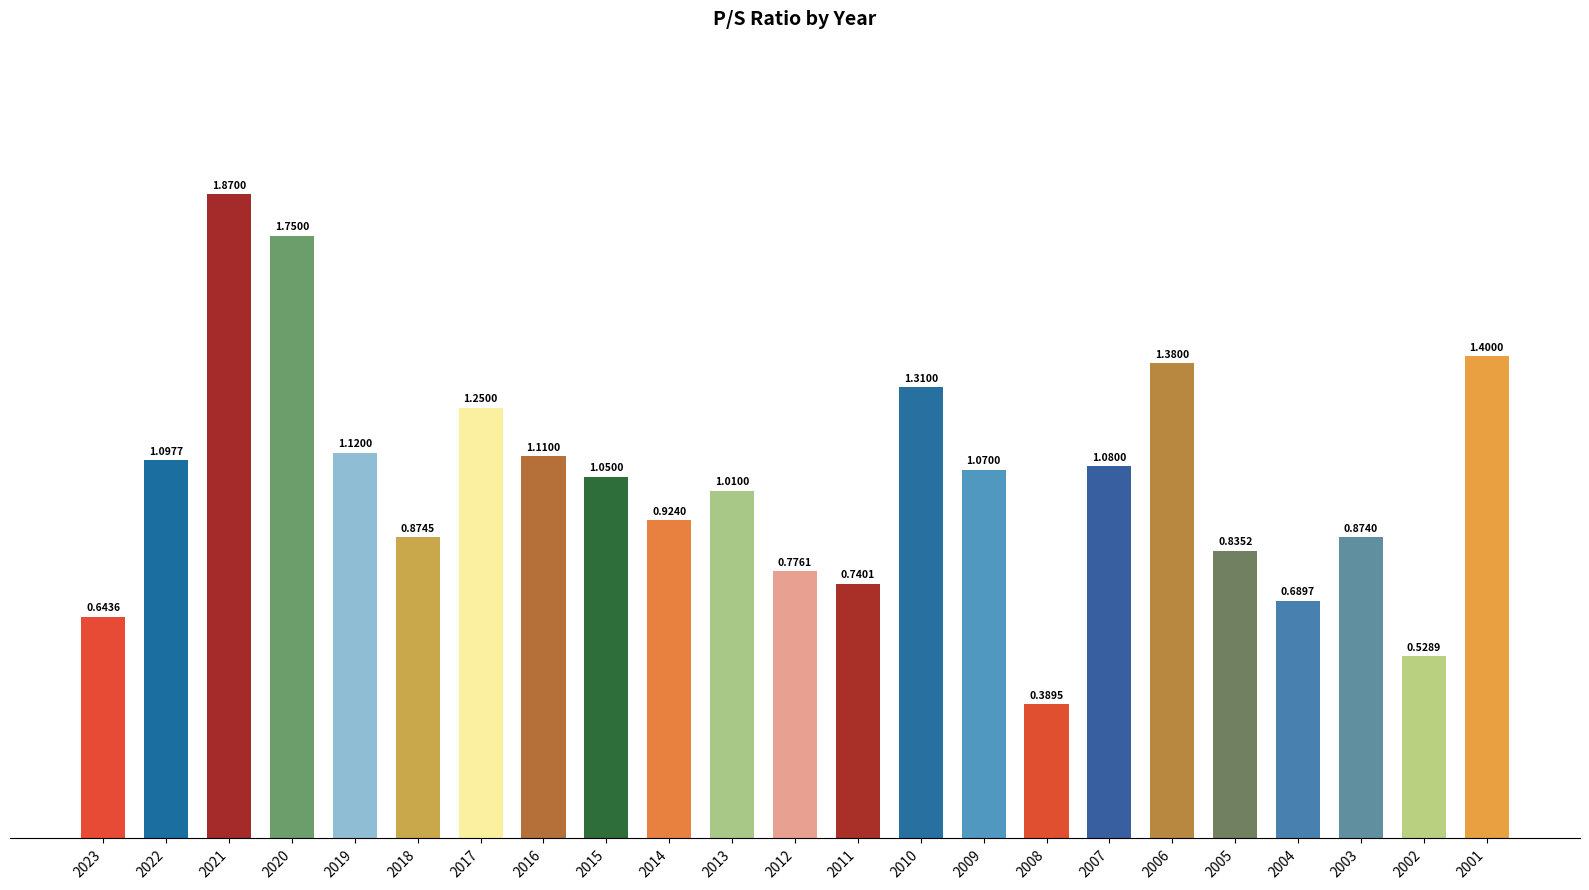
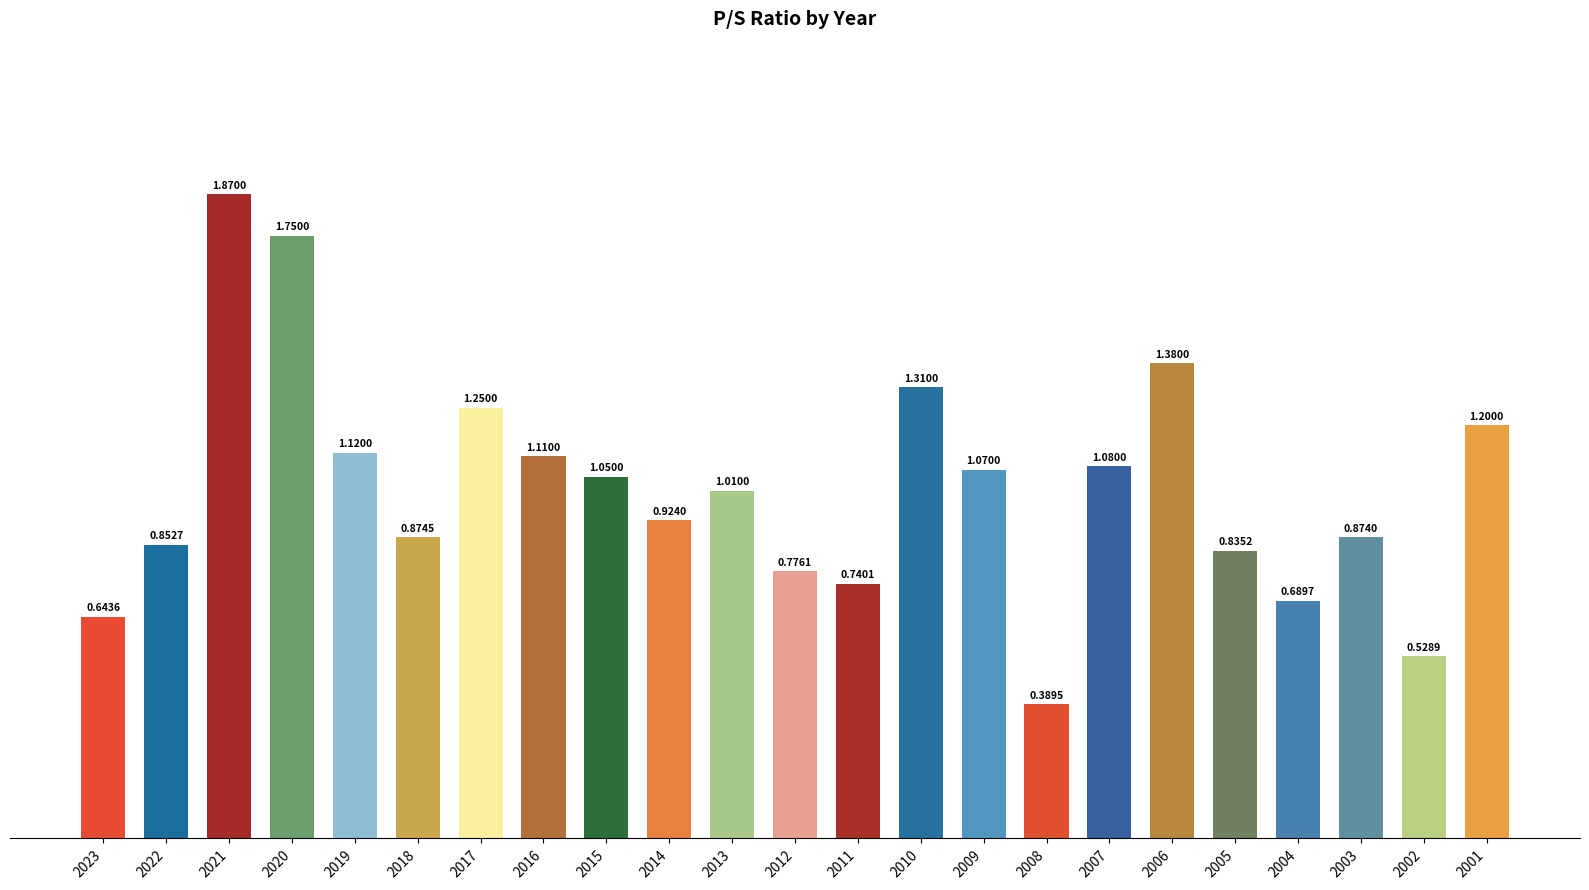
  {
    "2023": 0.6436,
-   "2022": 1.0977,
+   "2022": 0.8527,
    "2021": 1.8700,
    "2020": 1.7500,
    "2019": 1.1200,
    "2018": 0.8745,
    "2017": 1.2500,
    "2016": 1.1100,
    "2015": 1.0500,
    "2014": 0.9240,
    "2013": 1.0100,
    "2012": 0.7761,
    "2011": 0.7401,
    "2010": 1.3100,
    "2009": 1.0700,
    "2008": 0.3895,
    "2007": 1.0800,
    "2006": 1.3800,
    "2005": 0.8352,
    "2004": 0.6897,
    "2003": 0.8740,
    "2002": 0.5289,
-   "2001": 1.4000
+   "2001": 1.2000
  }
